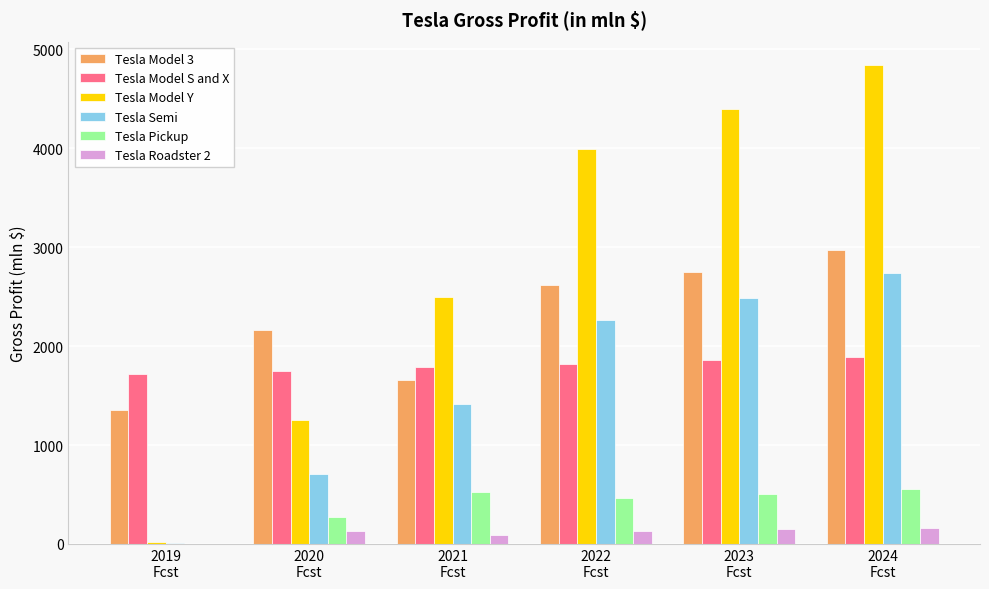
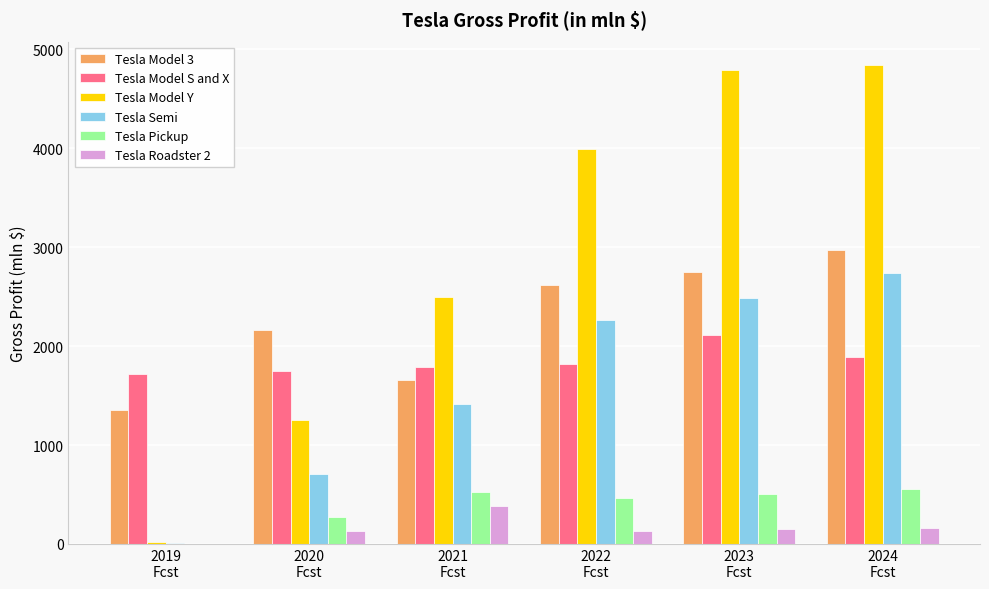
  {
    "Tesla Model 3": {
      "2019 Fcst": 1400,
      "2020 Fcst": 2200,
      "2021 Fcst": 1700,
      "2022 Fcst": 2600,
      "2023 Fcst": 2700,
      "2024 Fcst": 3000
    },
    "Tesla Model S and X": {
      "2019 Fcst": 1700,
      "2020 Fcst": 1700,
      "2021 Fcst": 1800,
      "2022 Fcst": 1800,
-     "2023 Fcst": 1900,
+     "2023 Fcst": 2100,
      "2024 Fcst": 1900
    },
    "Tesla Model Y": {
      "2020 Fcst": 1300,
      "2021 Fcst": 2500,
      "2022 Fcst": 4000,
-     "2023 Fcst": 4400,
+     "2023 Fcst": 4800,
      "2024 Fcst": 4800
    },
    "Tesla Semi": {
      "2020 Fcst": 700,
      "2021 Fcst": 1400,
      "2022 Fcst": 2300,
      "2023 Fcst": 2500,
      "2024 Fcst": 2700
    },
    "Tesla Pickup": {
      "2020 Fcst": 300,
      "2021 Fcst": 500,
      "2022 Fcst": 500,
      "2023 Fcst": 500,
      "2024 Fcst": 600
    },
    "Tesla Roadster 2": {
      "2019 Fcst": 0,
      "2020 Fcst": 100,
-     "2021 Fcst": 100,
+     "2021 Fcst": 400,
      "2022 Fcst": 100,
      "2023 Fcst": 100,
      "2024 Fcst": 200
    }
  }
